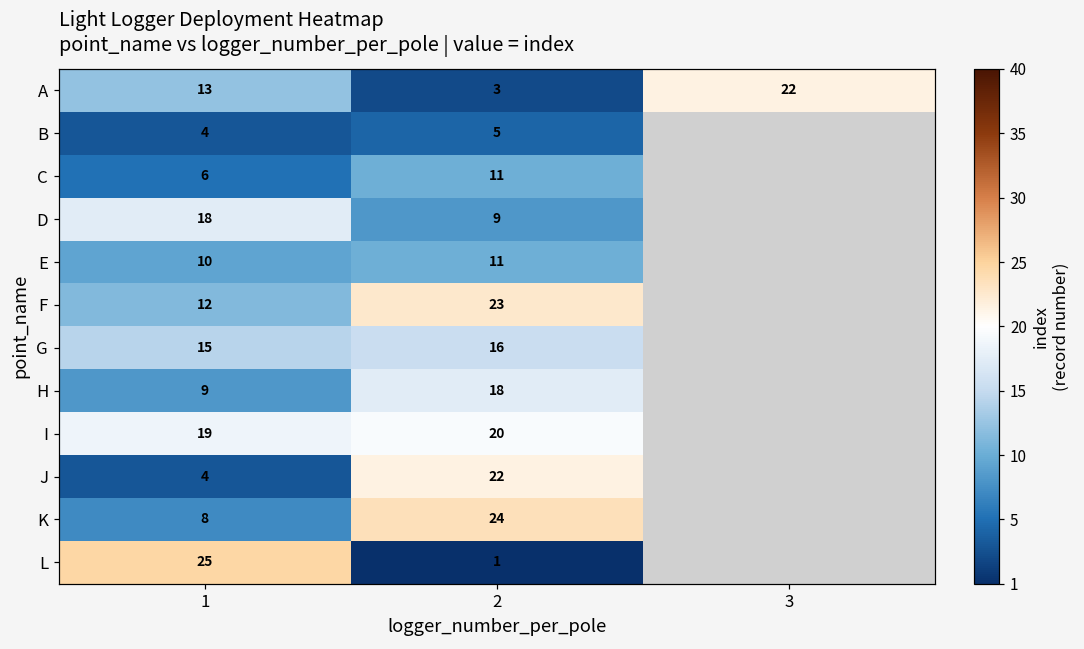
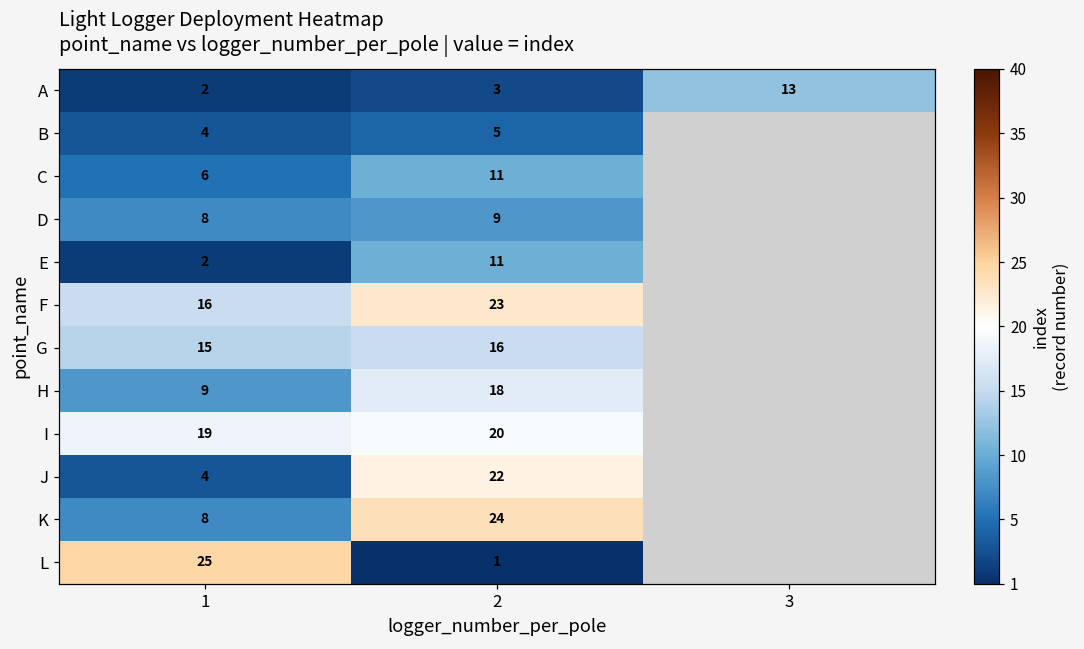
  {
    "A": {
-     "1": 13,
+     "1": 2,
      "2": 3,
-     "3": 22
+     "3": 13
    },
    "B": {
      "1": 4,
      "2": 5
    },
    "C": {
      "1": 6,
      "2": 11
    },
    "D": {
-     "1": 18,
+     "1": 8,
      "2": 9
    },
    "E": {
-     "1": 10,
+     "1": 2,
      "2": 11
    },
    "F": {
-     "1": 12,
+     "1": 16,
      "2": 23
    },
    "G": {
      "1": 15,
      "2": 16
    },
    "H": {
      "1": 9,
      "2": 18
    },
    "I": {
      "1": 19,
      "2": 20
    },
    "J": {
      "1": 4,
      "2": 22
    },
    "K": {
      "1": 8,
      "2": 24
    },
    "L": {
      "1": 25,
      "2": 1
    }
  }
